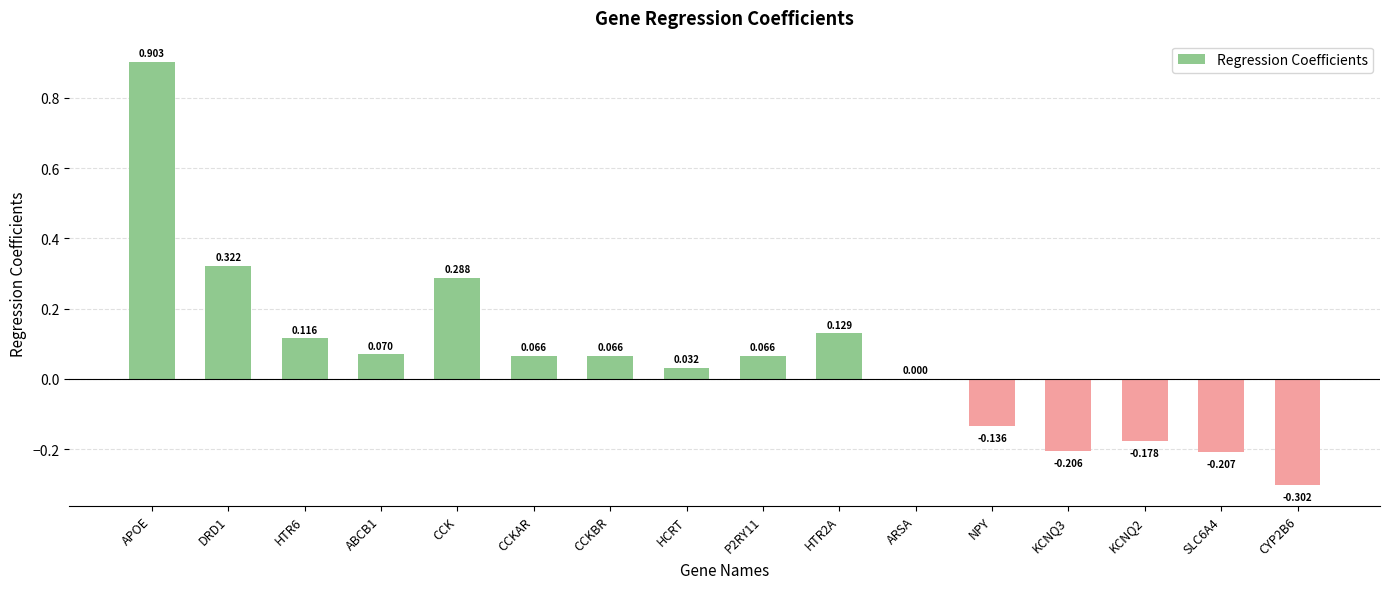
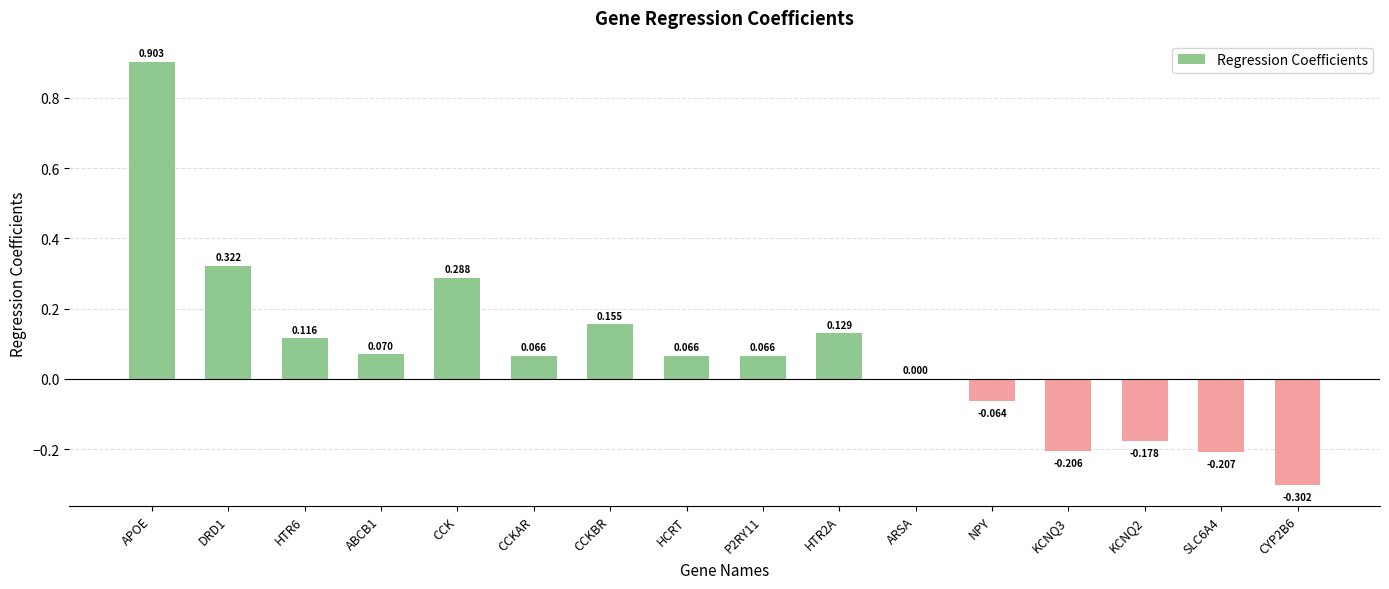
  {
    "APOE": 0.903,
    "DRD1": 0.322,
    "HTR6": 0.116,
    "ABCB1": 0.070,
    "CCK": 0.288,
    "CCKAR": 0.066,
-   "CCKBR": 0.066,
-   "HCRT": 0.032,
+   "CCKBR": 0.155,
+   "HCRT": 0.066,
    "P2RY11": 0.066,
    "HTR2A": 0.129,
    "ARSA": 0.000,
-   "NPY": -0.136,
+   "NPY": -0.064,
    "KCNQ3": -0.206,
    "KCNQ2": -0.178,
    "SLC6A4": -0.207,
    "CYP2B6": -0.302
  }
